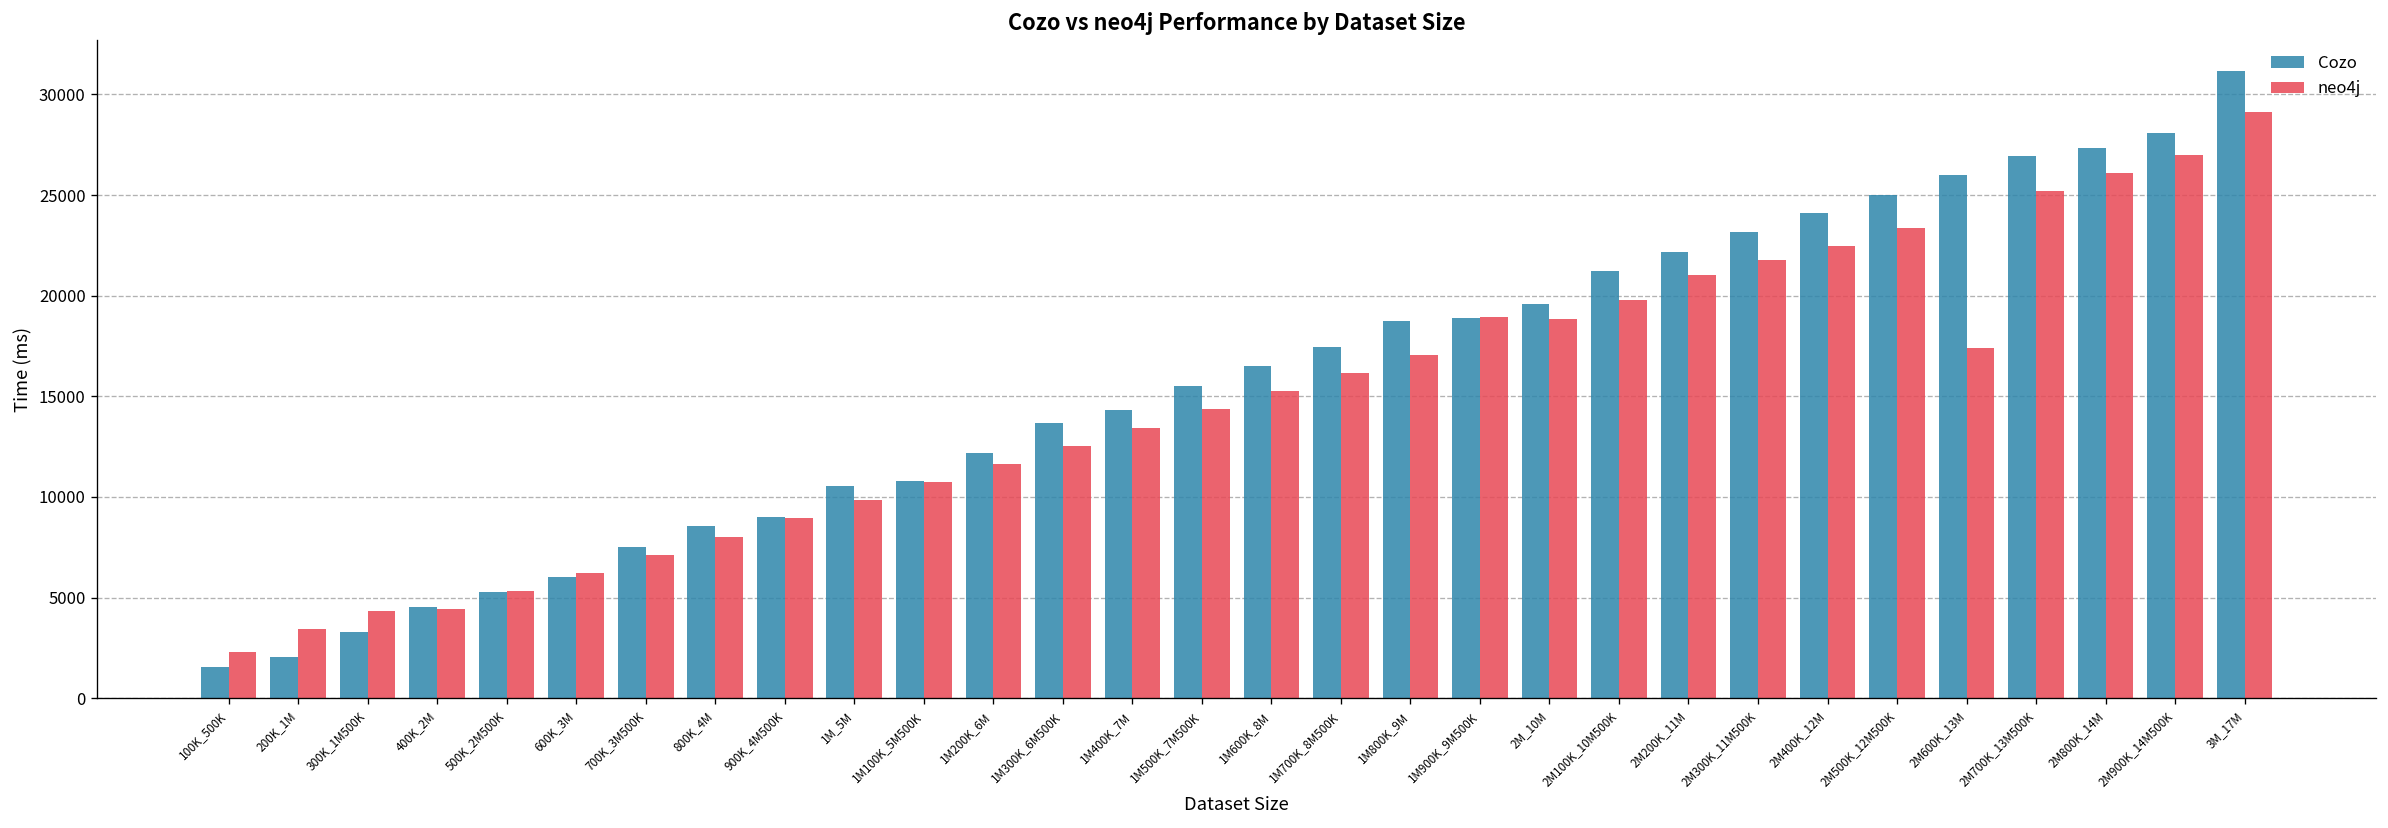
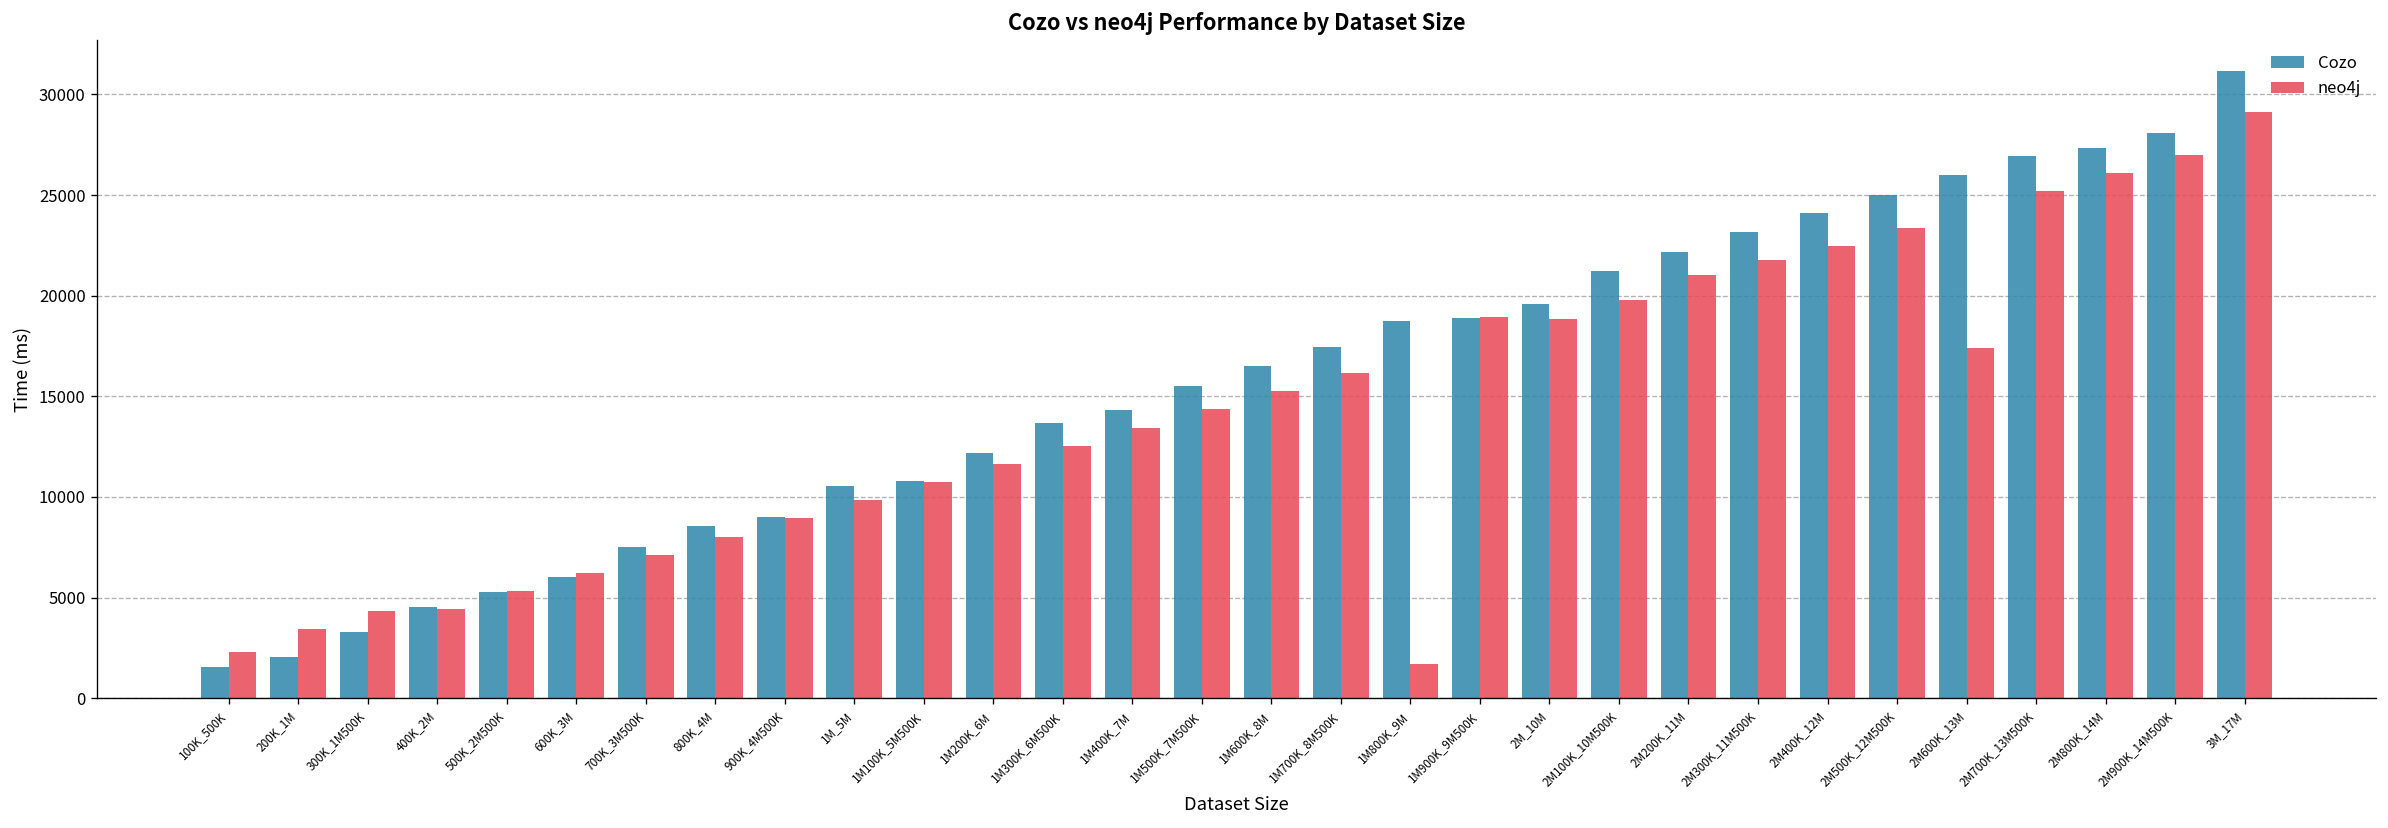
  {
    "Cozo": {
      "100K_500K": 1600,
      "200K_1M": 2000,
      "300K_1M500K": 3300,
      "400K_2M": 4600,
      "500K_2M500K": 5300,
      "600K_3M": 6000,
      "700K_3M500K": 7500,
      "800K_4M": 8500,
      "900K_4M500K": 9000,
      "1M_5M": 10500,
      "1M100K_5M500K": 10800,
      "1M200K_6M": 12200,
      "1M300K_6M500K": 13700,
      "1M400K_7M": 14300,
      "1M500K_7M500K": 15500,
      "1M600K_8M": 16500,
      "1M700K_8M500K": 17500,
      "1M800K_9M": 18800,
      "1M900K_9M500K": 18900,
      "2M_10M": 19600,
      "2M100K_10M500K": 21200,
      "2M200K_11M": 22200,
      "2M300K_11M500K": 23100,
      "2M400K_12M": 24100,
      "2M500K_12M500K": 25000,
      "2M600K_13M": 26000,
      "2M700K_13M500K": 26900,
      "2M800K_14M": 27300,
      "2M900K_14M500K": 28100,
      "3M_17M": 31200
    },
    "neo4j": {
      "100K_500K": 2300,
      "200K_1M": 3400,
      "300K_1M500K": 4300,
      "400K_2M": 4400,
      "500K_2M500K": 5300,
      "600K_3M": 6200,
      "700K_3M500K": 7100,
      "800K_4M": 8000,
      "900K_4M500K": 8900,
      "1M_5M": 9800,
      "1M100K_5M500K": 10700,
      "1M200K_6M": 11600,
      "1M300K_6M500K": 12500,
      "1M400K_7M": 13500,
      "1M500K_7M500K": 14400,
      "1M600K_8M": 15300,
      "1M700K_8M500K": 16200,
-     "1M800K_9M": 17100,
+     "1M800K_9M": 1700,
      "1M900K_9M500K": 19000,
      "2M_10M": 18900,
      "2M100K_10M500K": 19800,
      "2M200K_11M": 21000,
      "2M300K_11M500K": 21800,
      "2M400K_12M": 22500,
      "2M500K_12M500K": 23400,
      "2M600K_13M": 17400,
      "2M700K_13M500K": 25200,
      "2M800K_14M": 26100,
      "2M900K_14M500K": 27000,
      "3M_17M": 29100
    }
  }
